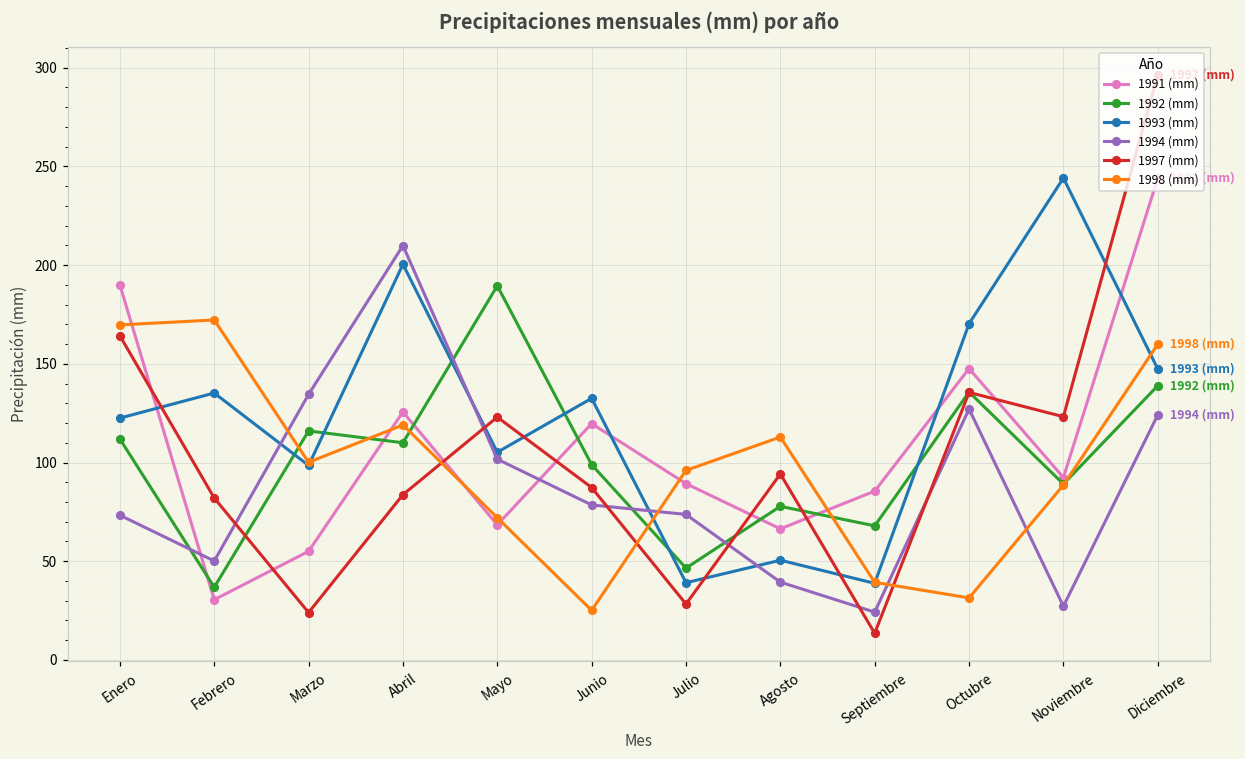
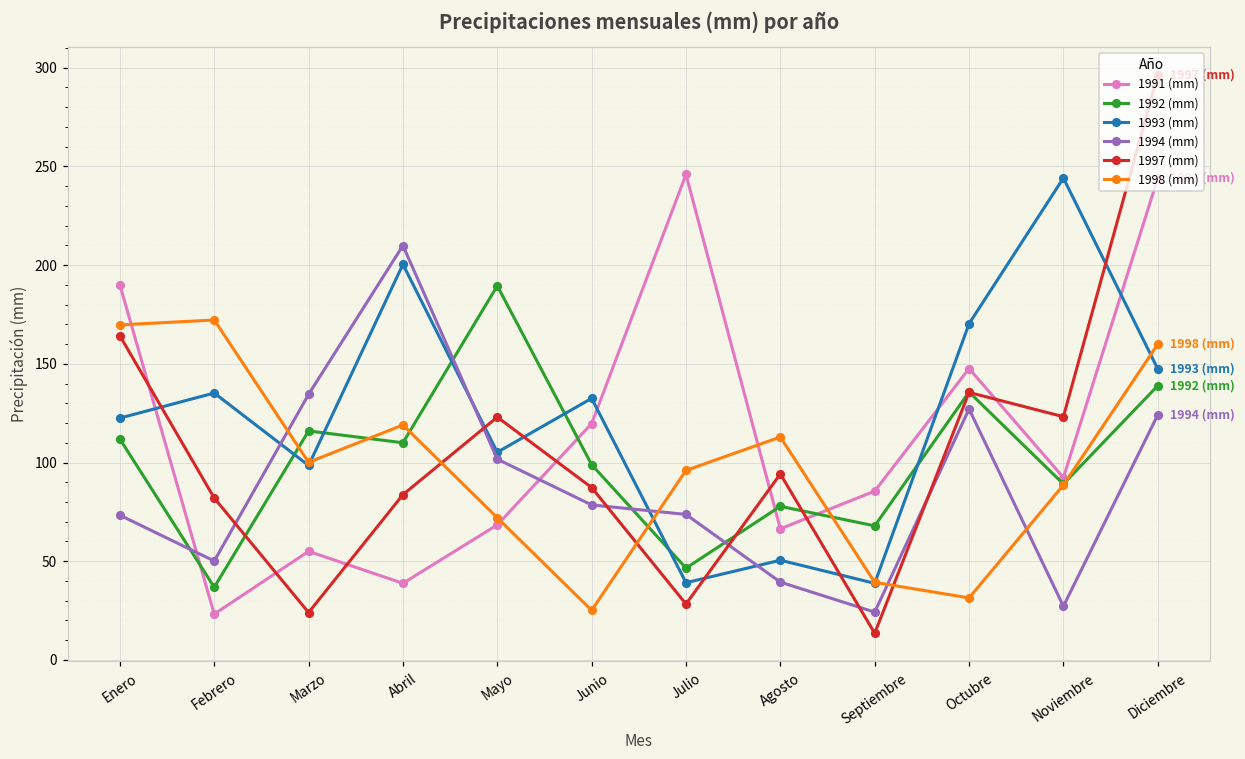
  {
    "1991 (mm)": {
      "Enero": 190,
-     "Febrero": 31,
+     "Febrero": 23,
      "Marzo": 55,
-     "Abril": 126,
+     "Abril": 39,
      "Mayo": 68,
      "Junio": 120,
-     "Julio": 89,
+     "Julio": 246,
      "Agosto": 66,
      "Septiembre": 86,
      "Octubre": 148,
      "Noviembre": 92
    },
    "1992 (mm)": {
      "Enero": 112,
      "Febrero": 37,
      "Marzo": 116,
      "Abril": 110,
      "Mayo": 190,
      "Junio": 99,
      "Julio": 47,
      "Agosto": 78,
      "Septiembre": 68
    },
    "1993 (mm)": {
      "Enero": 123,
      "Febrero": 135,
      "Marzo": 99,
      "Abril": 200,
      "Mayo": 105,
      "Junio": 133,
      "Julio": 39,
      "Agosto": 51,
      "Octubre": 170,
      "Noviembre": 244
    },
    "1994 (mm)": {
      "Enero": 73,
      "Febrero": 50,
      "Marzo": 135,
      "Abril": 210,
      "Mayo": 102,
      "Junio": 79,
      "Julio": 74,
      "Agosto": 39,
      "Septiembre": 24,
      "Octubre": 127,
      "Noviembre": 27
    },
    "1997 (mm)": {
      "Enero": 164,
      "Febrero": 82,
      "Marzo": 24,
      "Abril": 84,
      "Mayo": 123,
      "Junio": 87,
      "Julio": 28,
      "Agosto": 94,
      "Septiembre": 14,
      "Noviembre": 123
    },
    "1998 (mm)": {
      "Enero": 170,
      "Febrero": 172,
      "Marzo": 100,
      "Abril": 119,
      "Mayo": 72,
      "Junio": 25,
      "Julio": 96,
      "Agosto": 113,
      "Octubre": 31
    }
  }
